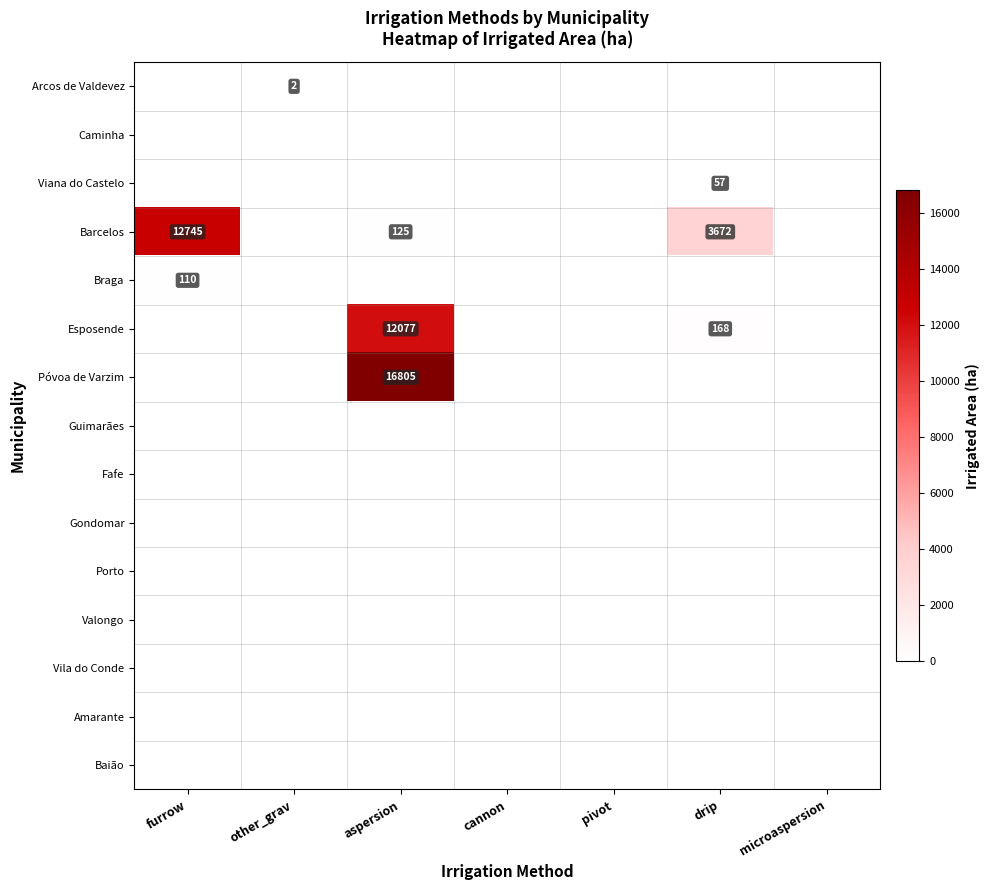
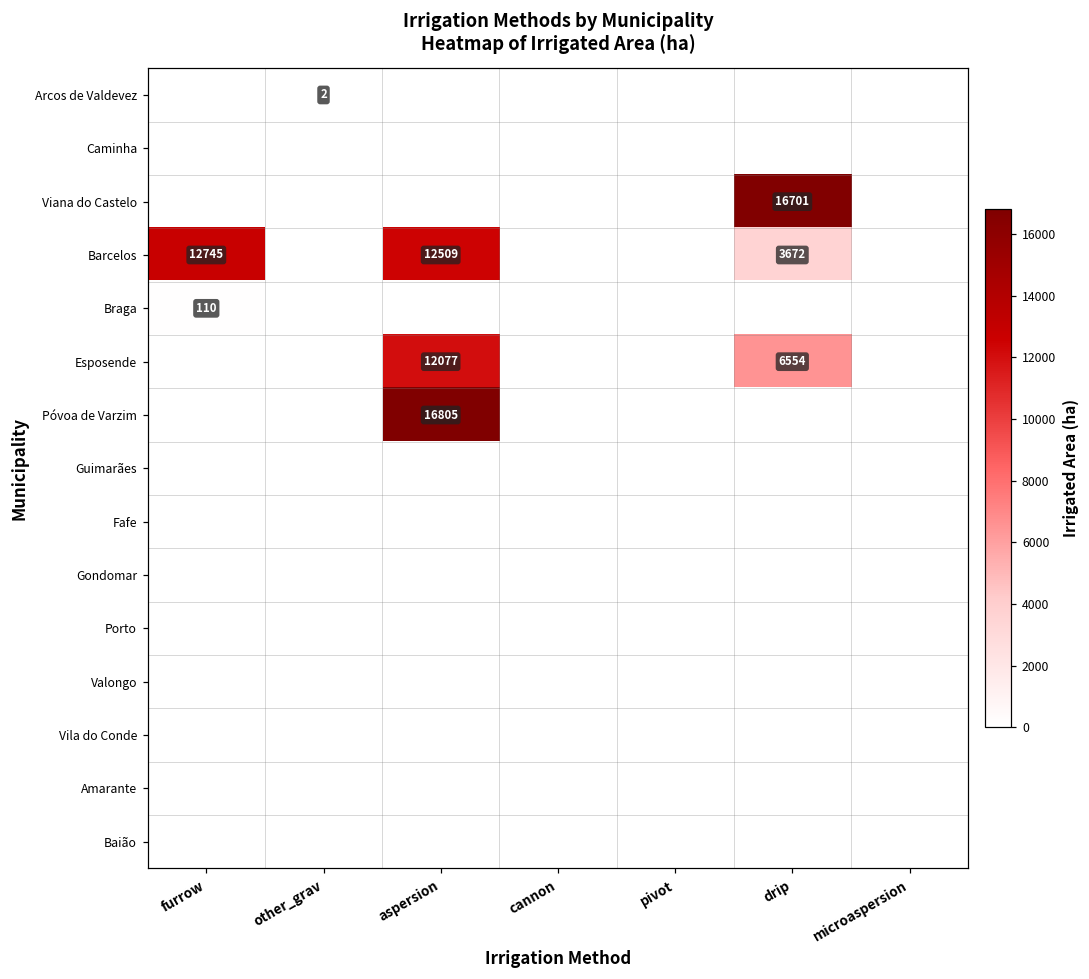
  {
    "Viana do Castelo": {
-     "drip": 57
+     "drip": 16701
    },
    "Barcelos": {
-     "aspersion": 125
+     "aspersion": 12509
    },
    "Esposende": {
-     "drip": 168
+     "drip": 6554
    }
  }
